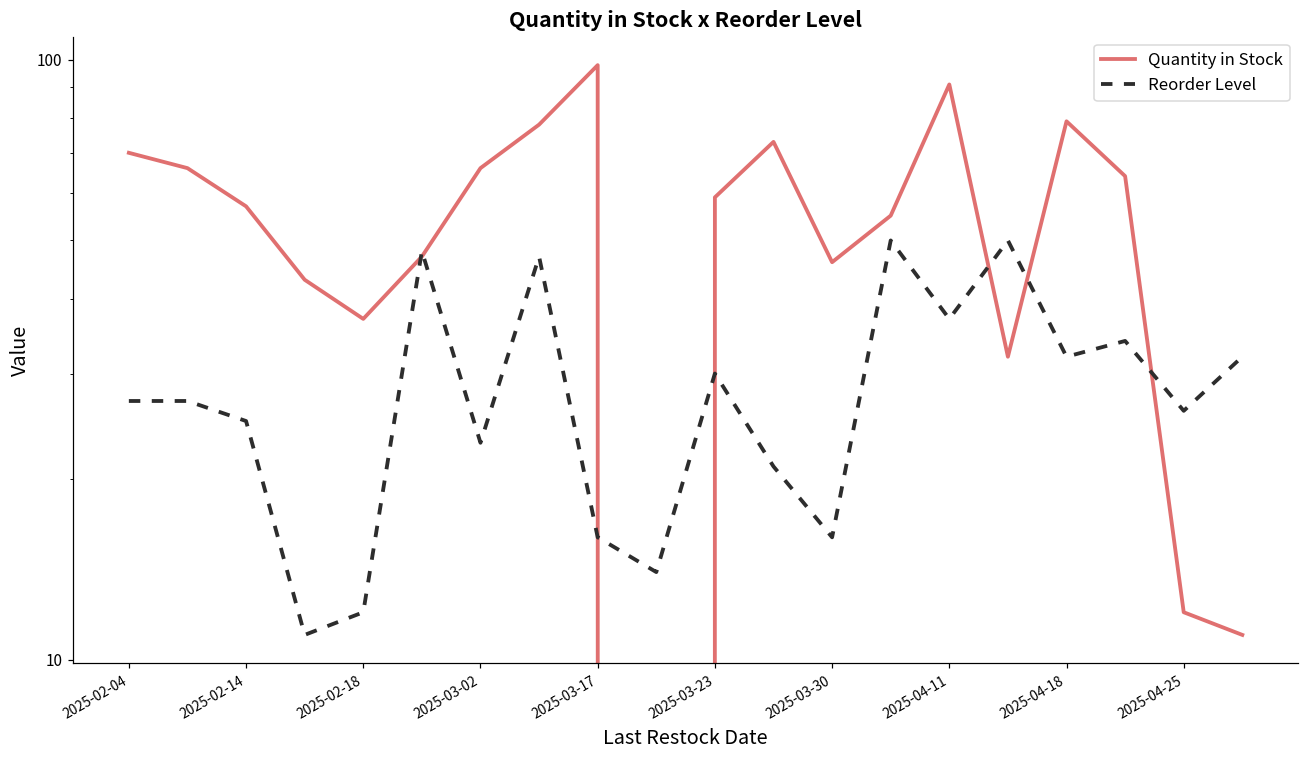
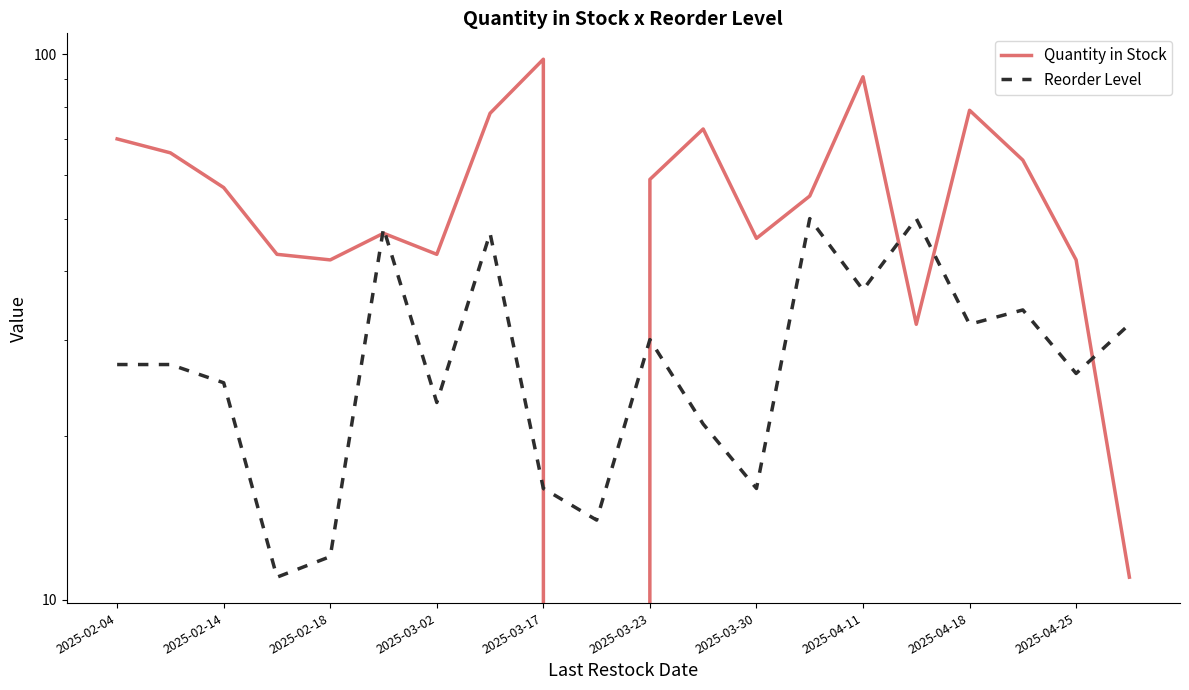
  {
    "Quantity in Stock": {
      "2025-02-04": 70,
      "2025-02-14": 57,
-     "2025-02-18": 37,
-     "2025-03-02": 66,
+     "2025-02-18": 42,
+     "2025-03-02": 43,
      "2025-03-17": 98,
      "2025-03-23": 59,
      "2025-03-30": 46,
      "2025-04-11": 91,
      "2025-04-18": 79,
-     "2025-04-25": 12
+     "2025-04-25": 42
    },
    "Reorder Level": {
      "2025-02-04": 27,
      "2025-02-14": 25,
      "2025-02-18": 12,
      "2025-03-02": 23,
      "2025-03-17": 16,
      "2025-03-23": 30,
      "2025-03-30": 16,
      "2025-04-11": 37,
      "2025-04-18": 32,
      "2025-04-25": 26
    }
  }
